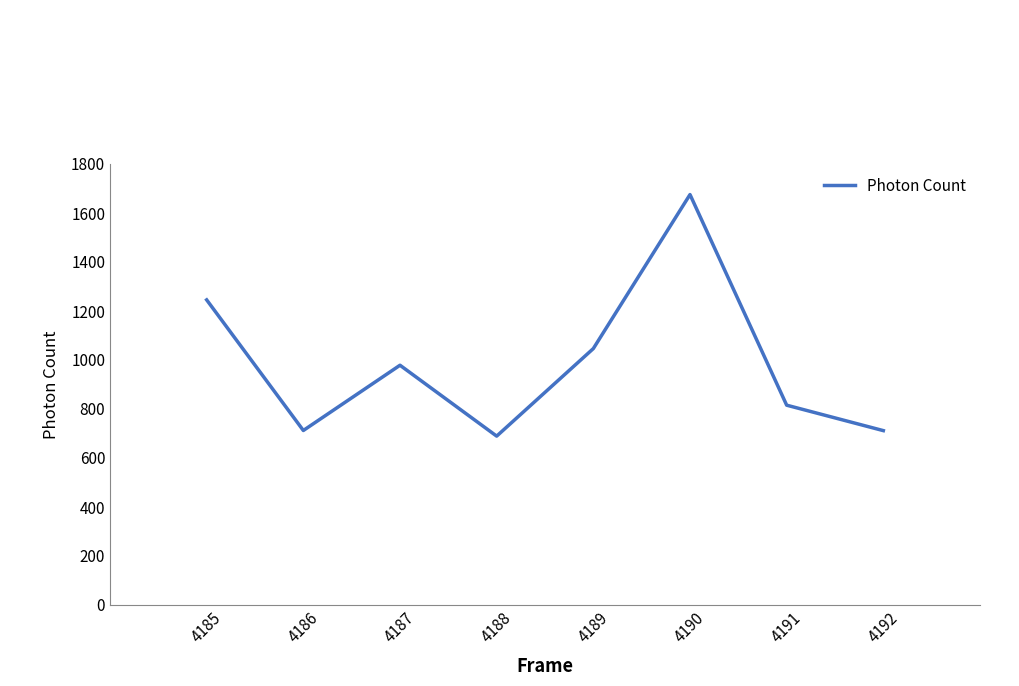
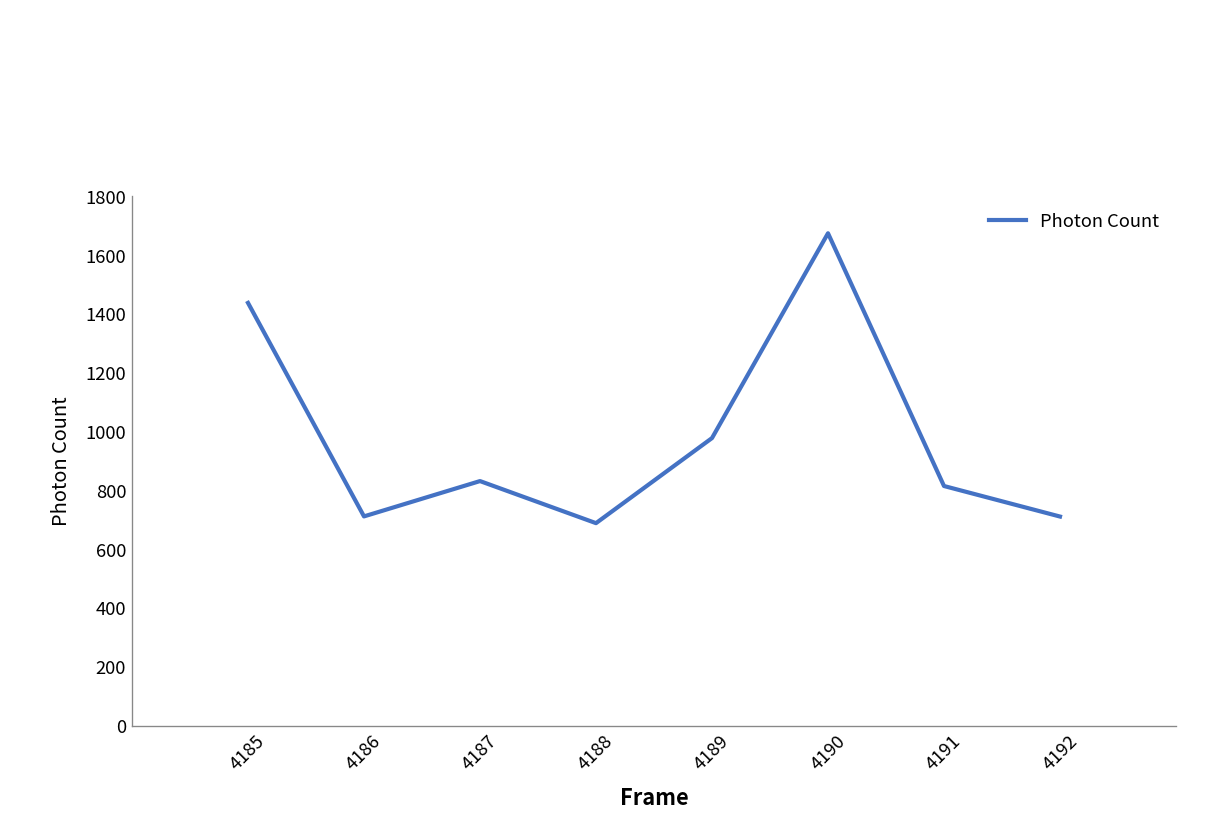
  {
-   "4185": 1240,
+   "4185": 1440,
    "4186": 710,
-   "4187": 980,
+   "4187": 830,
    "4188": 690,
-   "4189": 1050,
+   "4189": 980,
    "4190": 1670,
    "4191": 810,
    "4192": 710
  }
